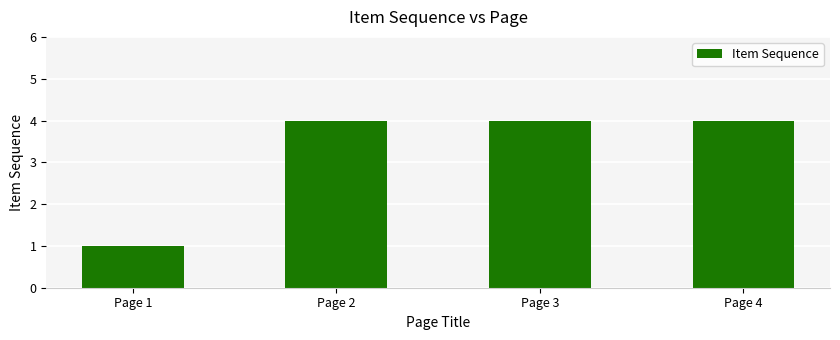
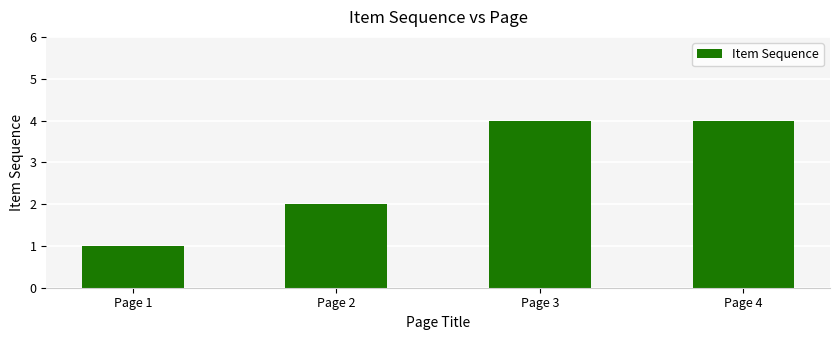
  {
    "Page 1": 1,
-   "Page 2": 4,
+   "Page 2": 2,
    "Page 3": 4,
    "Page 4": 4
  }
